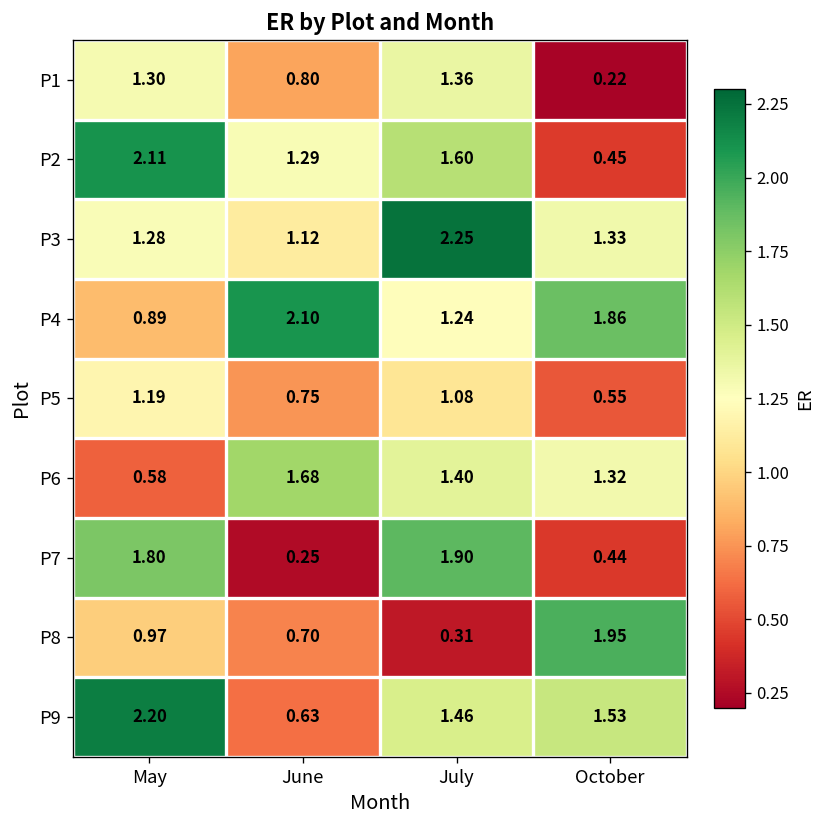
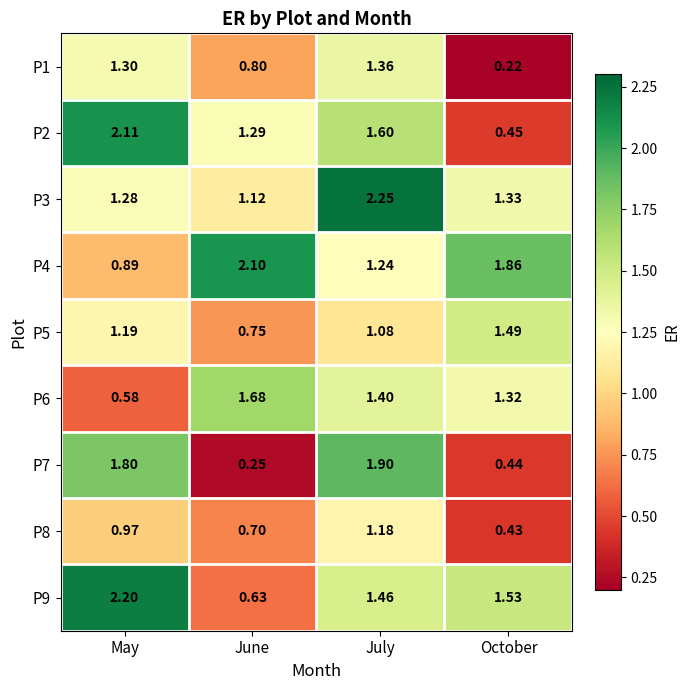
  {
    "P1": {
      "May": 1.30,
      "June": 0.80,
      "July": 1.36,
      "October": 0.22
    },
    "P2": {
      "May": 2.11,
      "June": 1.29,
      "July": 1.60,
      "October": 0.45
    },
    "P3": {
      "May": 1.28,
      "June": 1.12,
      "July": 2.25,
      "October": 1.33
    },
    "P4": {
      "May": 0.89,
      "June": 2.10,
      "July": 1.24,
      "October": 1.86
    },
    "P5": {
      "May": 1.19,
      "June": 0.75,
      "July": 1.08,
-     "October": 0.55
+     "October": 1.49
    },
    "P6": {
      "May": 0.58,
      "June": 1.68,
      "July": 1.40,
      "October": 1.32
    },
    "P7": {
      "May": 1.80,
      "June": 0.25,
      "July": 1.90,
      "October": 0.44
    },
    "P8": {
      "May": 0.97,
      "June": 0.70,
-     "July": 0.31,
-     "October": 1.95
+     "July": 1.18,
+     "October": 0.43
    },
    "P9": {
      "May": 2.20,
      "June": 0.63,
      "July": 1.46,
      "October": 1.53
    }
  }
